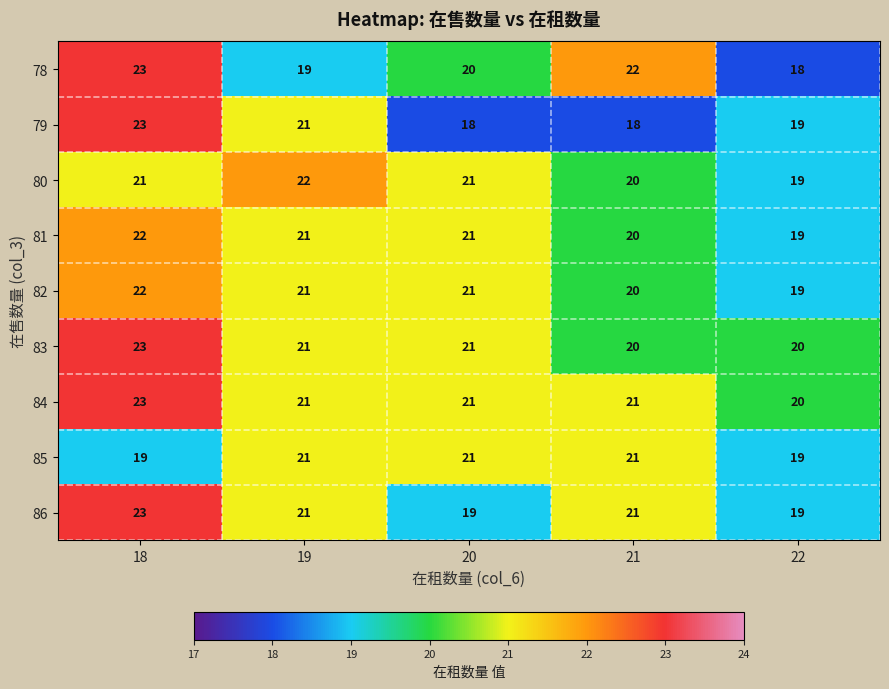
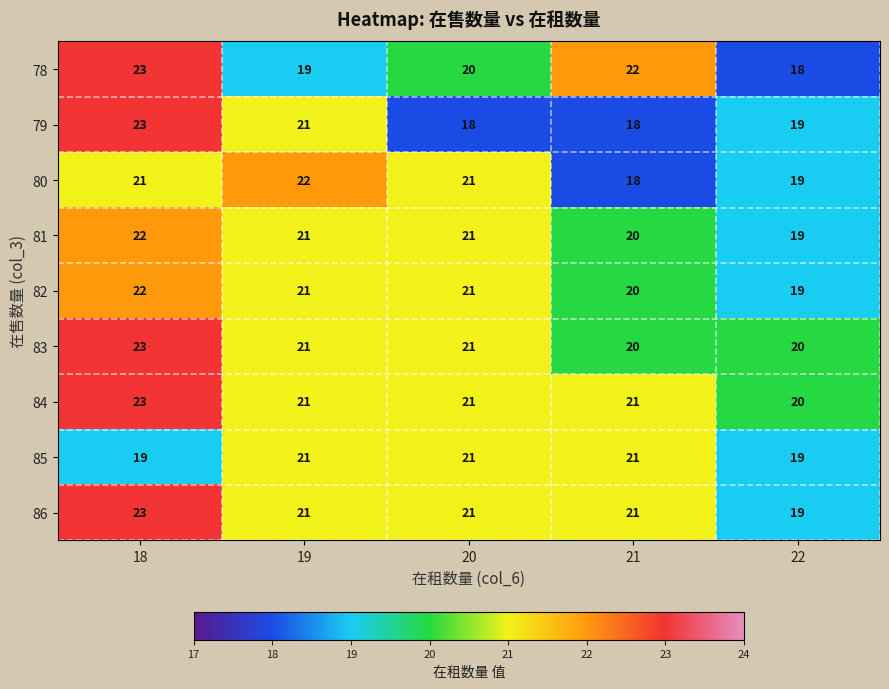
  {
    "78": {
      "18": 23,
      "19": 19,
      "20": 20,
      "21": 22,
      "22": 18
    },
    "79": {
      "18": 23,
      "19": 21,
      "20": 18,
      "21": 18,
      "22": 19
    },
    "80": {
      "18": 21,
      "19": 22,
      "20": 21,
-     "21": 20,
+     "21": 18,
      "22": 19
    },
    "81": {
      "18": 22,
      "19": 21,
      "20": 21,
      "21": 20,
      "22": 19
    },
    "82": {
      "18": 22,
      "19": 21,
      "20": 21,
      "21": 20,
      "22": 19
    },
    "83": {
      "18": 23,
      "19": 21,
      "20": 21,
      "21": 20,
      "22": 20
    },
    "84": {
      "18": 23,
      "19": 21,
      "20": 21,
      "21": 21,
      "22": 20
    },
    "85": {
      "18": 19,
      "19": 21,
      "20": 21,
      "21": 21,
      "22": 19
    },
    "86": {
      "18": 23,
      "19": 21,
-     "20": 19,
+     "20": 21,
      "21": 21,
      "22": 19
    }
  }
